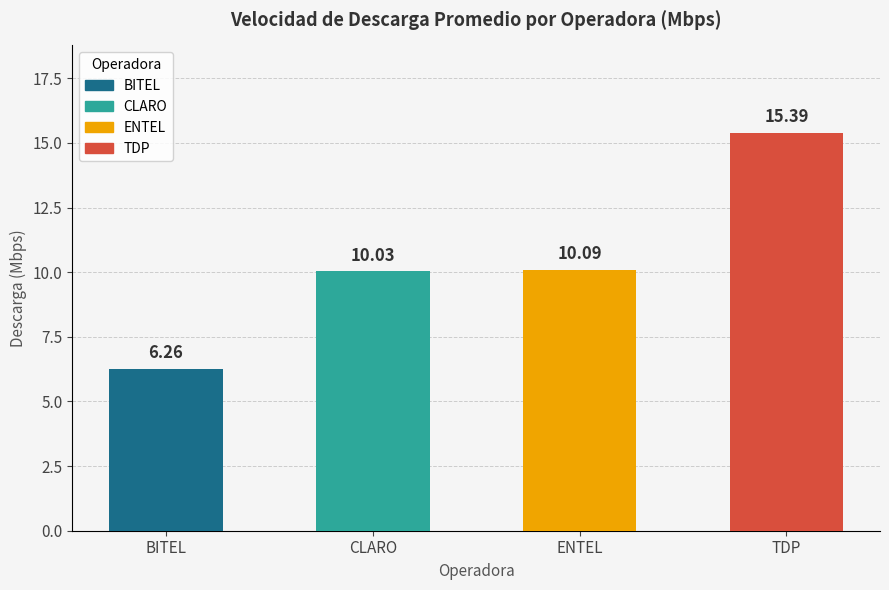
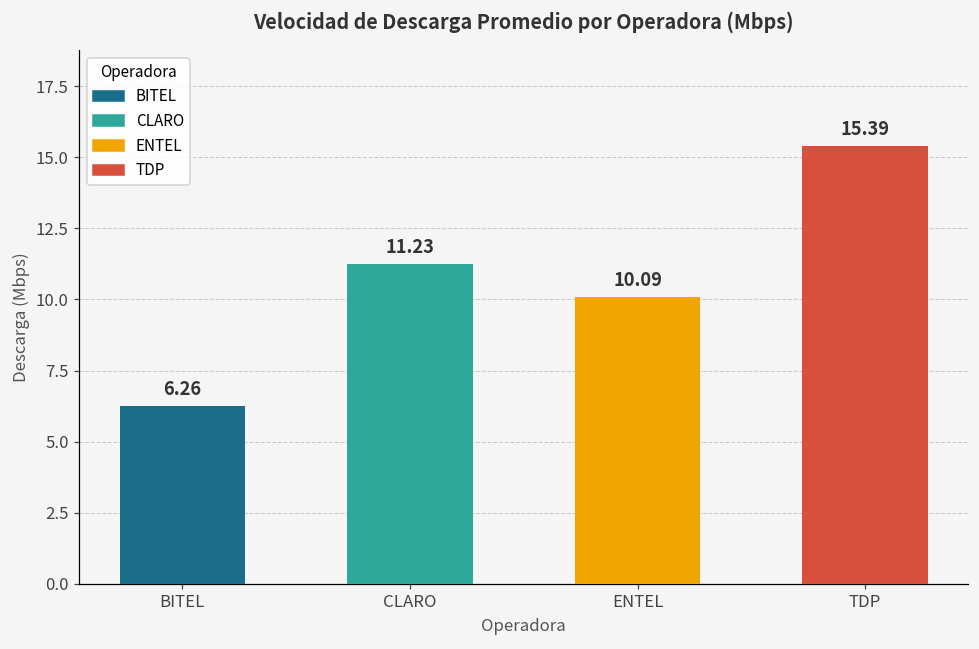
  {
    "BITEL": 6.26,
-   "CLARO": 10.03,
+   "CLARO": 11.23,
    "ENTEL": 10.09,
    "TDP": 15.39
  }
